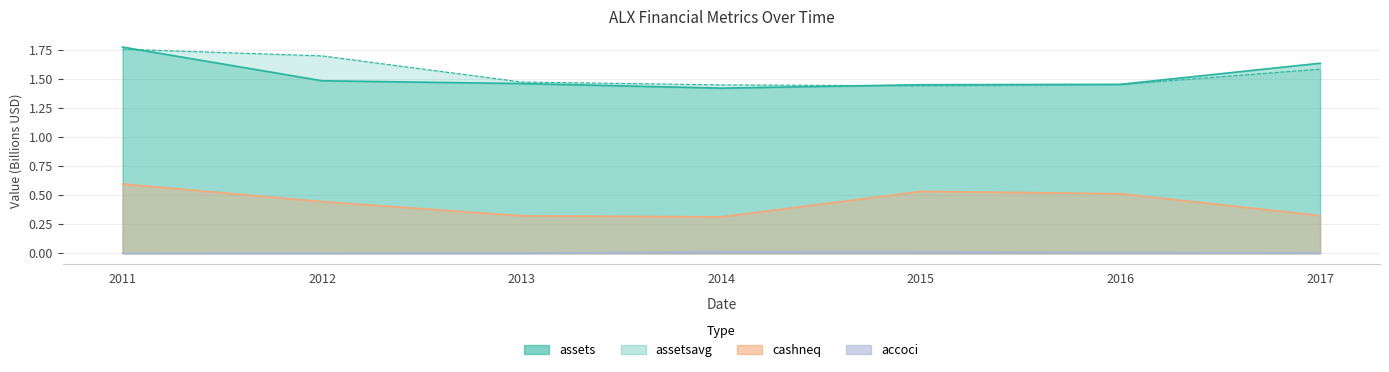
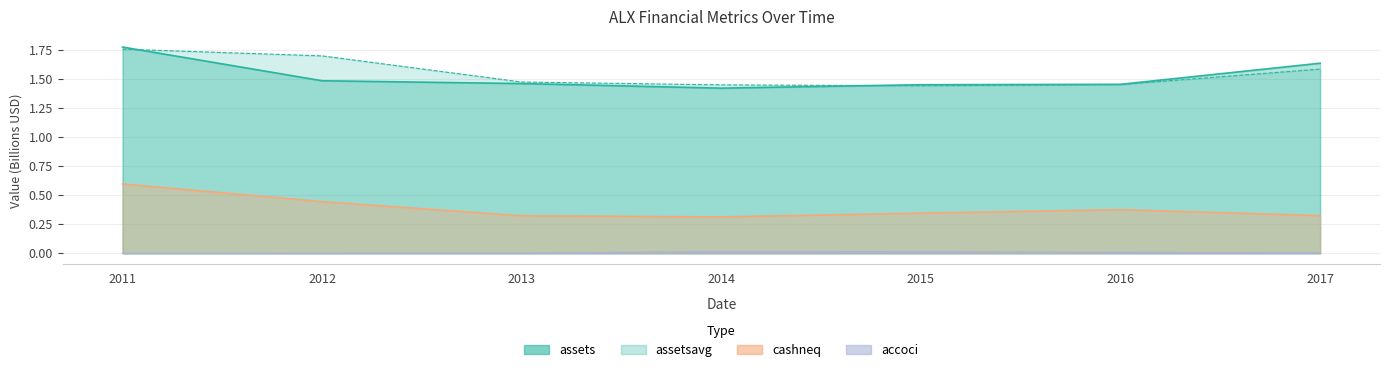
  {
    "cashneq": {
      "2011": 0.60,
      "2012": 0.44,
      "2013": 0.32,
      "2014": 0.31,
-     "2015": 0.53,
-     "2016": 0.51,
+     "2015": 0.34,
+     "2016": 0.37,
      "2017": 0.32
    }
  }
